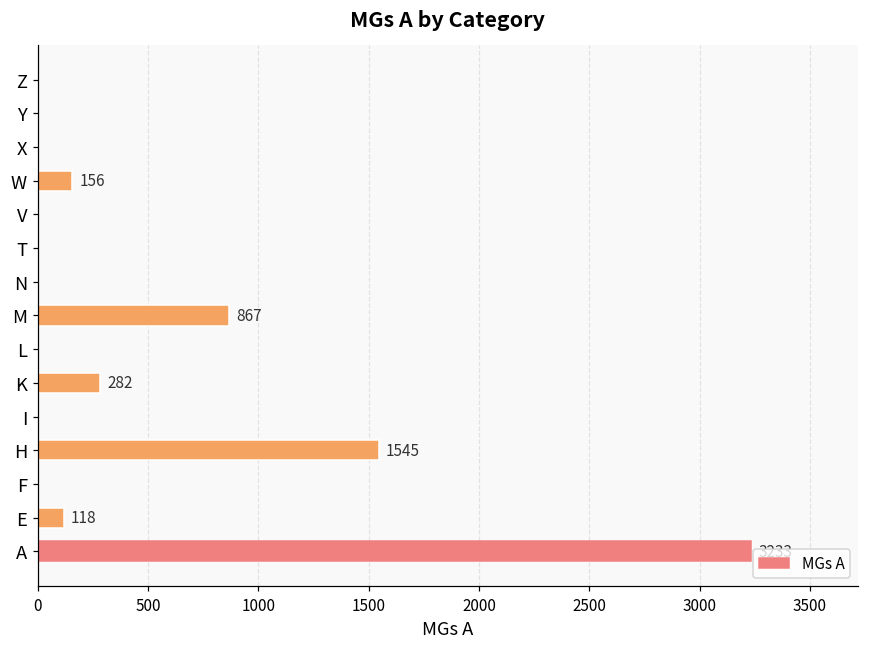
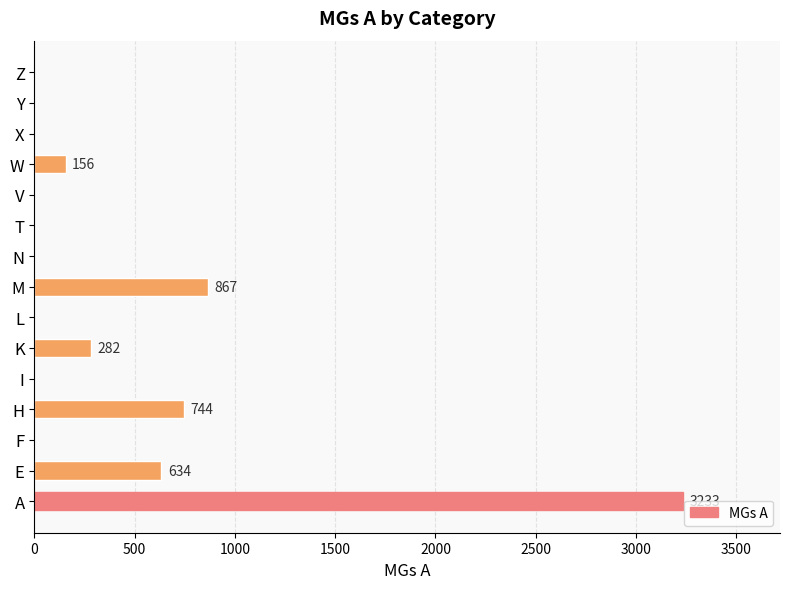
  {
    "W": 156,
    "M": 867,
    "K": 282,
-   "H": 1545,
-   "E": 118
+   "H": 744,
+   "E": 634
  }
